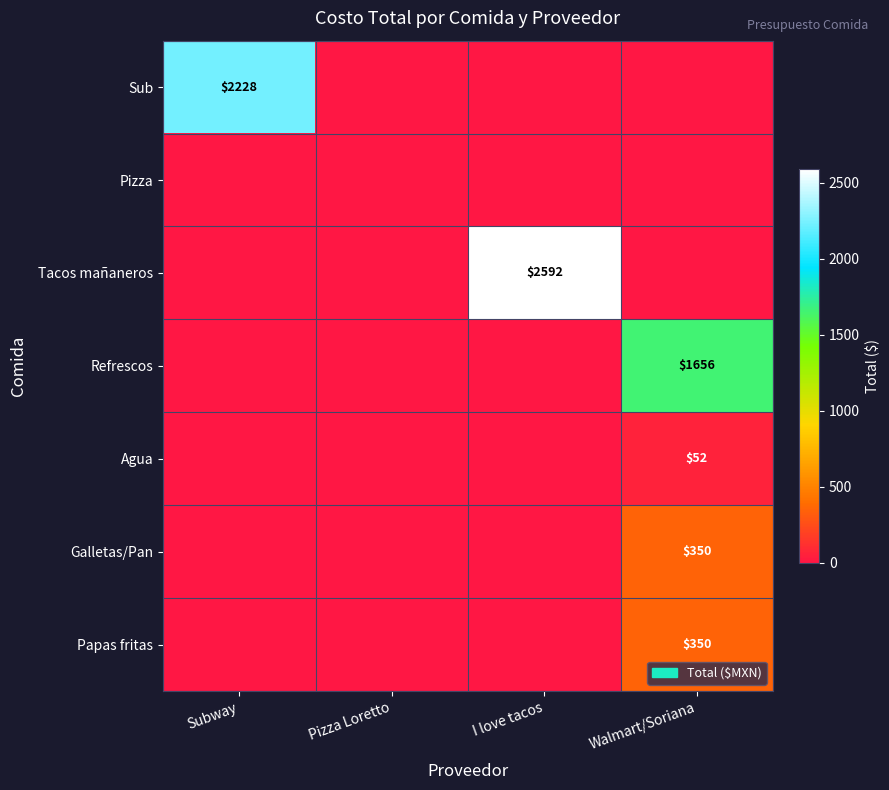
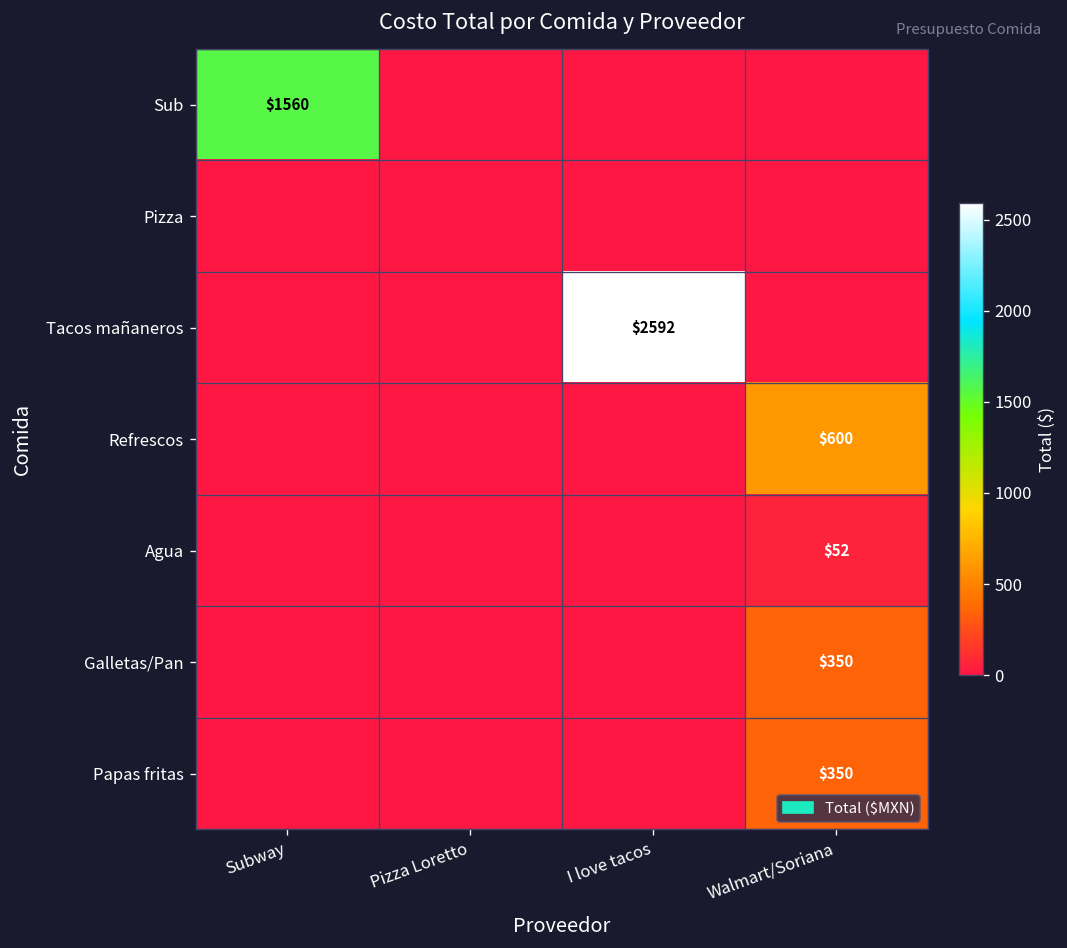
  {
    "Sub": {
-     "Subway": "$2228"
+     "Subway": "$1560"
    },
    "Tacos mañaneros": {
      "I love tacos": "$2592"
    },
    "Refrescos": {
-     "Walmart/Soriana": "$1656"
+     "Walmart/Soriana": "$600"
    },
    "Agua": {
      "Walmart/Soriana": "$52"
    },
    "Galletas/Pan": {
      "Walmart/Soriana": "$350"
    },
    "Papas fritas": {
      "Walmart/Soriana": "$350"
    }
  }
